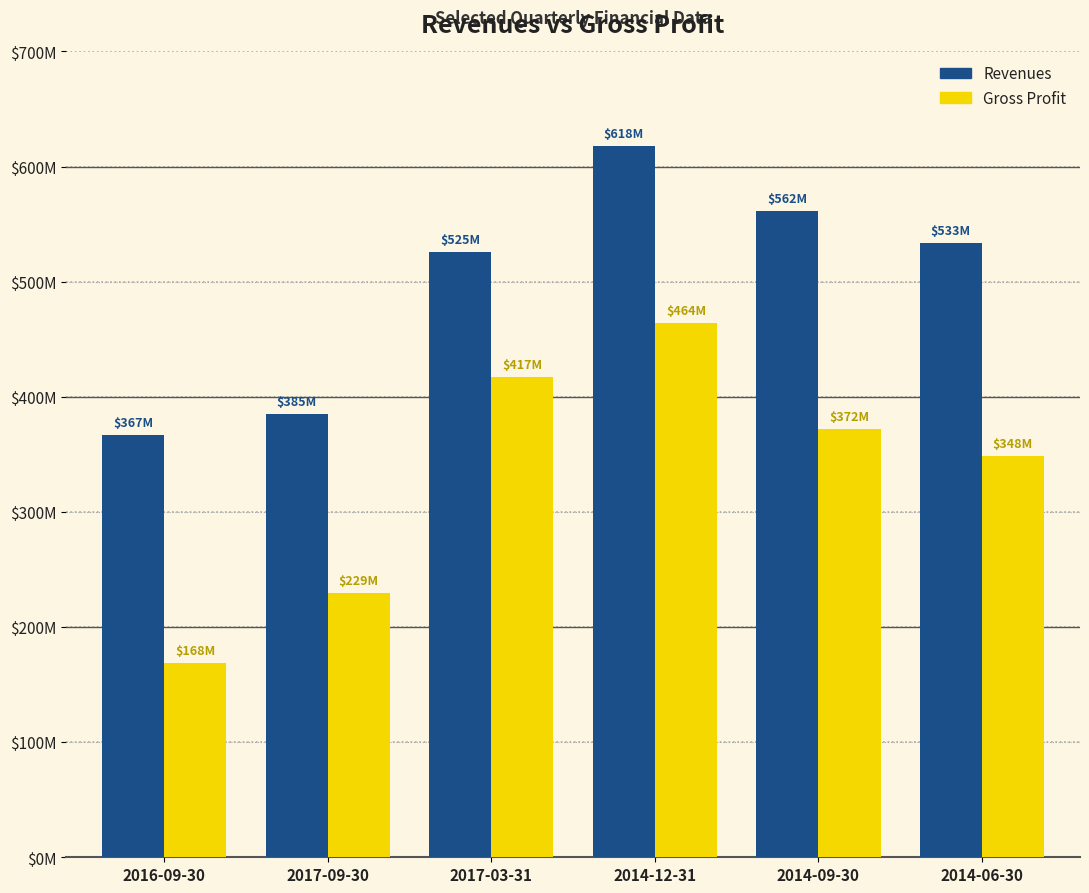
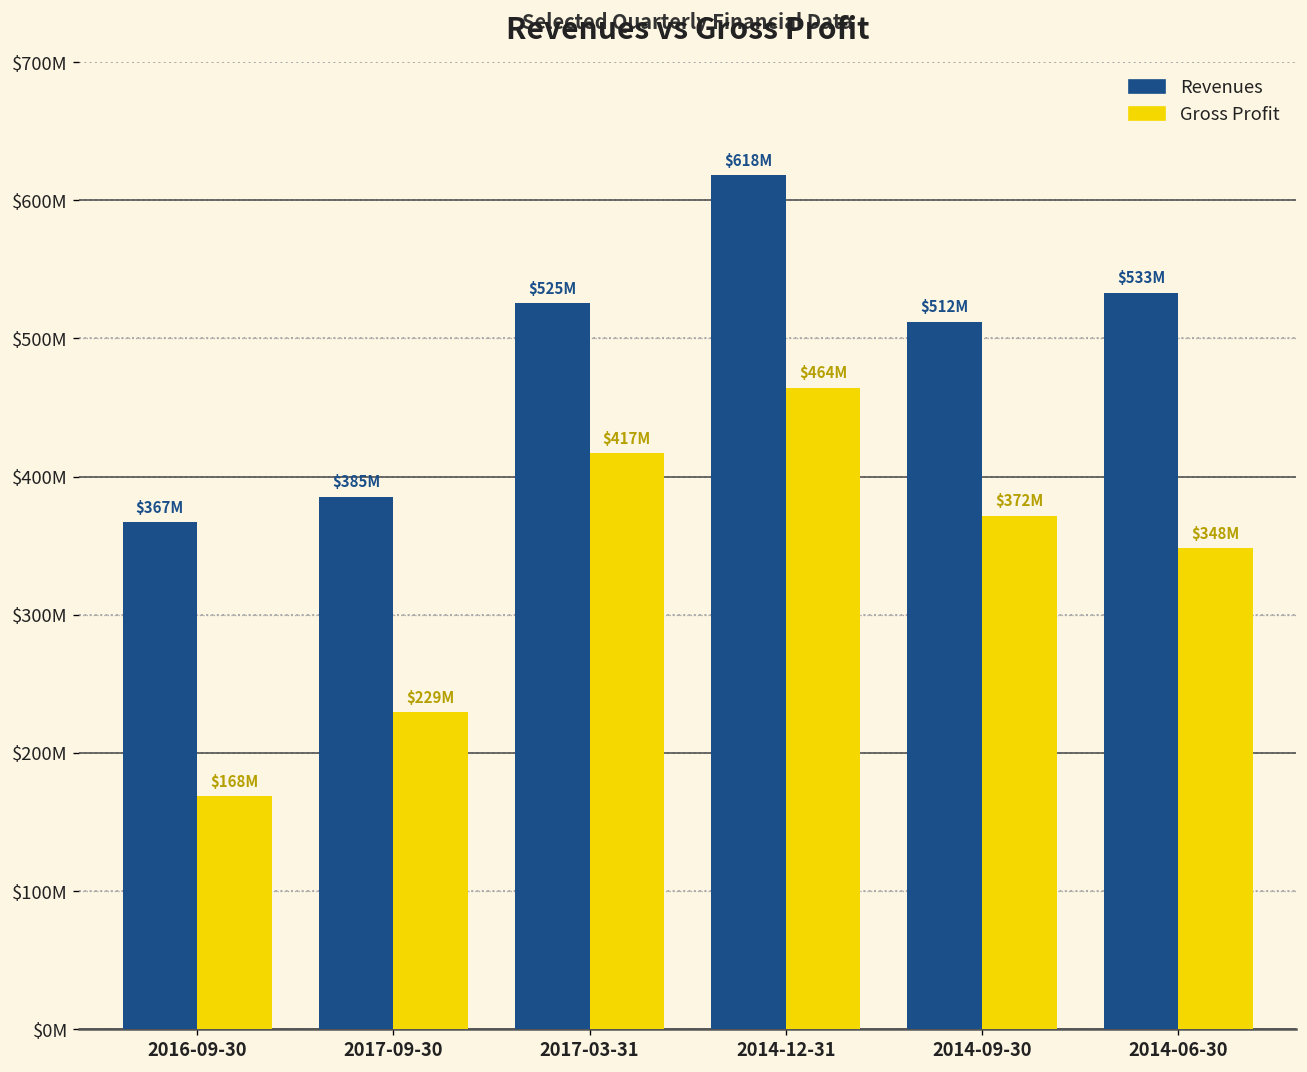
  {
    "Revenues": {
      "2016-09-30": "$367M",
      "2017-09-30": "$385M",
      "2017-03-31": "$525M",
      "2014-12-31": "$618M",
-     "2014-09-30": "$562M",
+     "2014-09-30": "$512M",
      "2014-06-30": "$533M"
    },
    "Gross Profit": {
      "2016-09-30": "$168M",
      "2017-09-30": "$229M",
      "2017-03-31": "$417M",
      "2014-12-31": "$464M",
      "2014-09-30": "$372M",
      "2014-06-30": "$348M"
    }
  }
